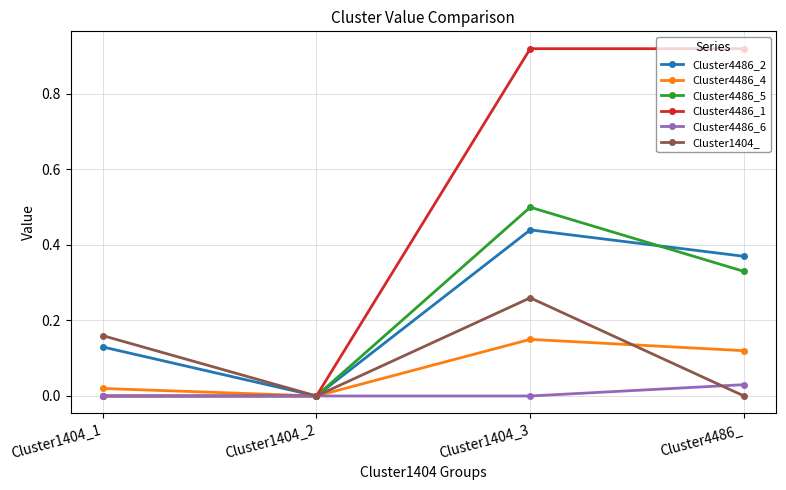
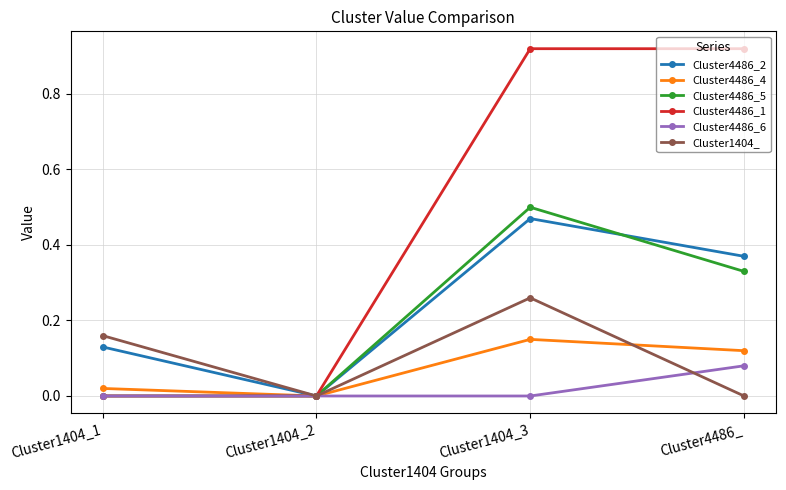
  {
    "Cluster4486_2": {
      "Cluster1404_1": 0.13,
-     "Cluster1404_3": 0.44,
+     "Cluster1404_3": 0.47,
      "Cluster4486_": 0.37
    },
    "Cluster4486_4": {
      "Cluster1404_1": 0.02,
      "Cluster1404_3": 0.15,
      "Cluster4486_": 0.12
    },
    "Cluster4486_5": {
      "Cluster1404_3": 0.50,
      "Cluster4486_": 0.33
    },
    "Cluster4486_1": {
      "Cluster1404_3": 0.92
    },
    "Cluster4486_6": {
      "Cluster1404_3": 0.00,
-     "Cluster4486_": 0.03
+     "Cluster4486_": 0.08
    },
    "Cluster1404_": {
      "Cluster1404_1": 0.16,
      "Cluster1404_3": 0.26,
      "Cluster4486_": 0.00
    }
  }
